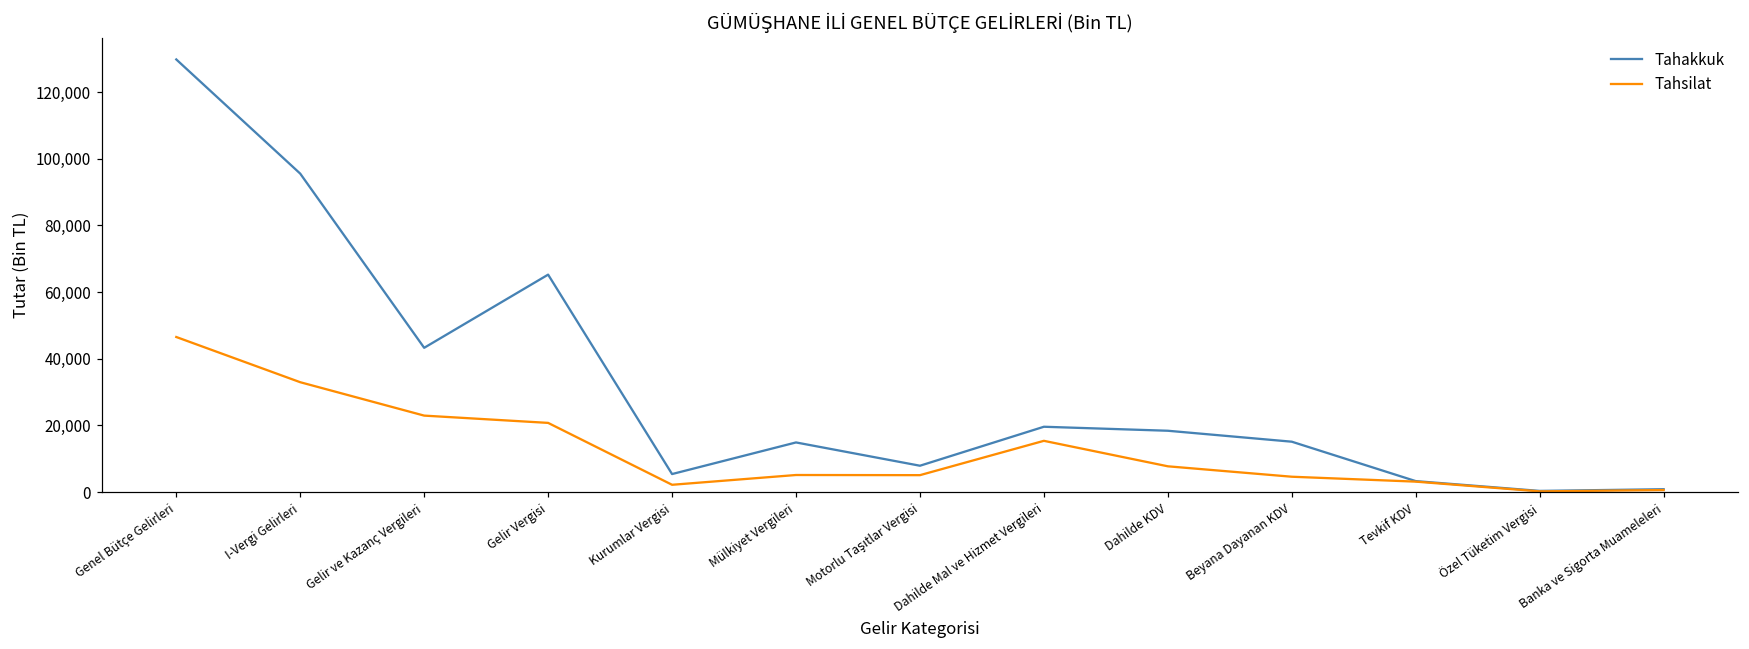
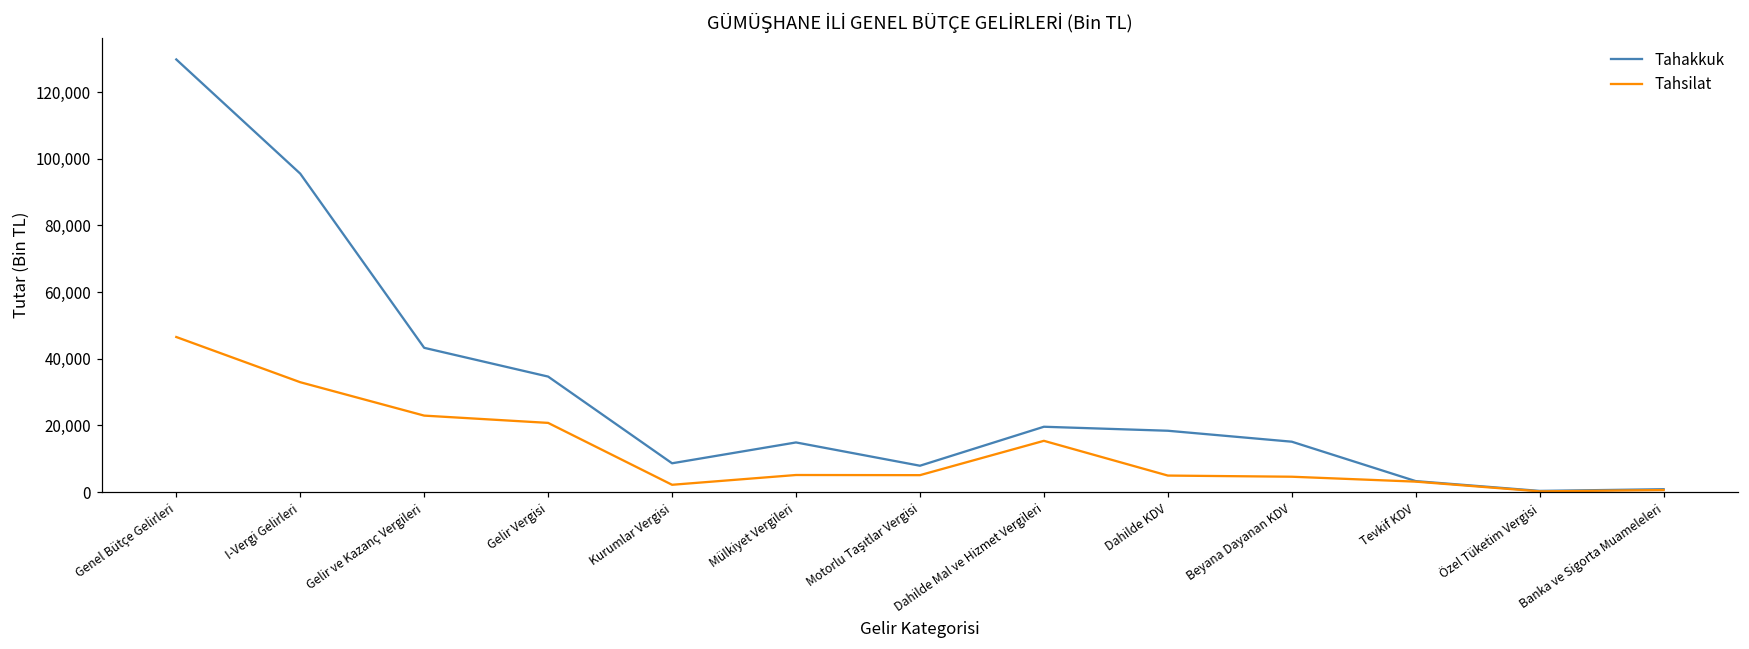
  {
    "Tahakkuk": {
      "Genel Bütçe Gelirleri": "130,000",
      "I-Vergi Gelirleri": "96,000",
      "Gelir ve Kazanç Vergileri": "43,000",
-     "Gelir Vergisi": "65,000",
-     "Kurumlar Vergisi": "5,000",
+     "Gelir Vergisi": "35,000",
+     "Kurumlar Vergisi": "9,000",
      "Mülkiyet Vergileri": "15,000",
      "Motorlu Taşıtlar Vergisi": "8,000",
      "Dahilde Mal ve Hizmet Vergileri": "20,000",
      "Dahilde KDV": "18,000",
      "Beyana Dayanan KDV": "15,000"
    },
    "Tahsilat": {
      "Genel Bütçe Gelirleri": "47,000",
      "I-Vergi Gelirleri": "33,000",
      "Gelir ve Kazanç Vergileri": "23,000",
      "Gelir Vergisi": "21,000",
      "Kurumlar Vergisi": "2,000",
      "Mülkiyet Vergileri": "5,000",
      "Motorlu Taşıtlar Vergisi": "5,000",
      "Dahilde Mal ve Hizmet Vergileri": "15,000",
-     "Dahilde KDV": "8,000",
+     "Dahilde KDV": "5,000",
      "Beyana Dayanan KDV": "5,000"
    }
  }
